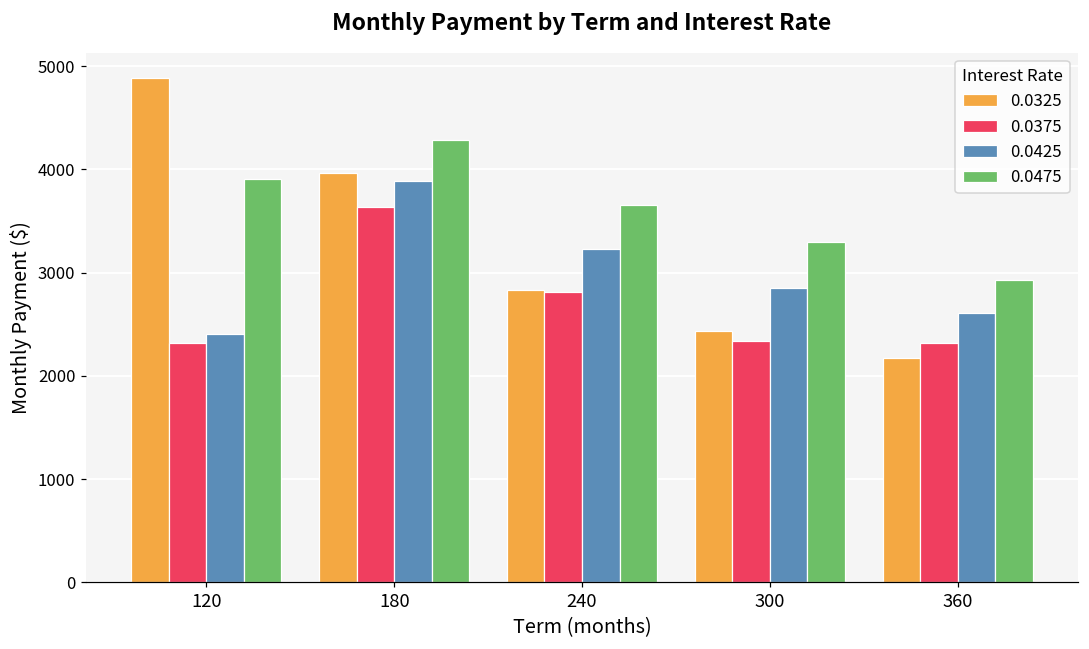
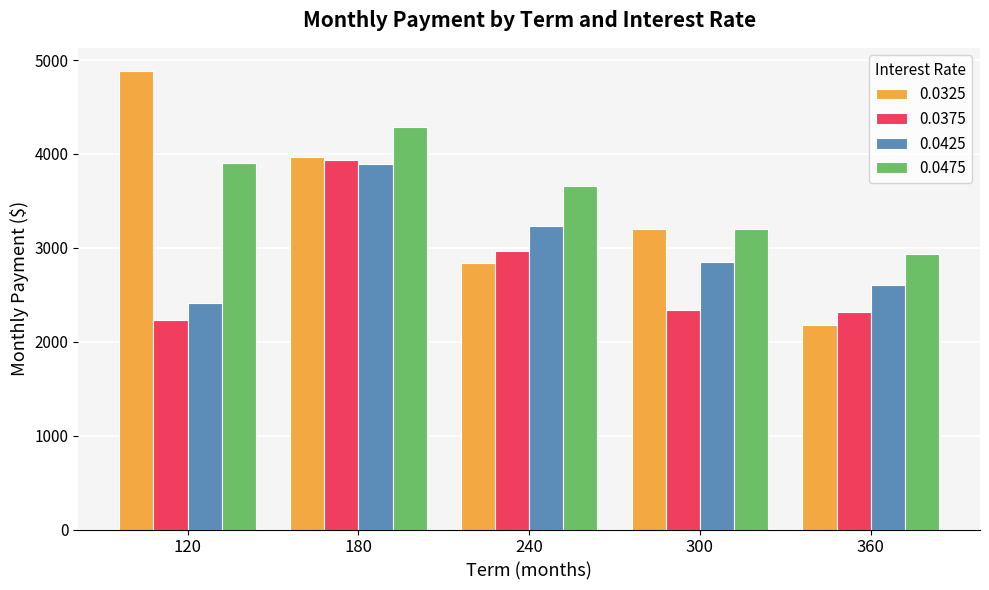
  {
    "0.0325": {
      "120": 4900,
      "180": 4000,
      "240": 2800,
-     "300": 2400,
+     "300": 3200,
      "360": 2200
    },
    "0.0375": {
-     "120": 2300,
-     "180": 3600,
-     "240": 2800,
+     "120": 2200,
+     "180": 3900,
+     "240": 3000,
      "300": 2300,
      "360": 2300
    },
    "0.0425": {
      "120": 2400,
      "180": 3900,
      "240": 3200,
      "300": 2900,
      "360": 2600
    },
    "0.0475": {
      "120": 3900,
      "180": 4300,
      "240": 3700,
-     "300": 3300,
+     "300": 3200,
      "360": 2900
    }
  }
